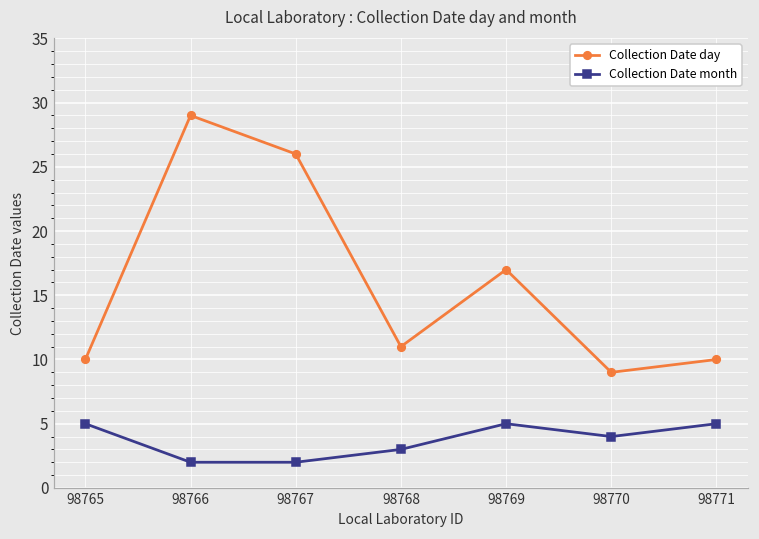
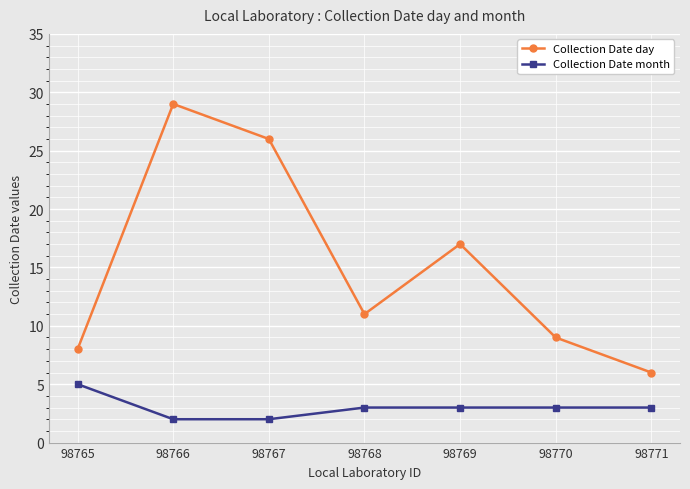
  {
    "Collection Date day": {
-     "98765": 10,
+     "98765": 8,
      "98766": 29,
      "98767": 26,
      "98768": 11,
      "98769": 17,
      "98770": 9,
-     "98771": 10
+     "98771": 6
    },
    "Collection Date month": {
      "98765": 5,
      "98766": 2,
      "98767": 2,
      "98768": 3,
-     "98769": 5,
-     "98770": 4,
-     "98771": 5
+     "98769": 3,
+     "98770": 3,
+     "98771": 3
    }
  }
